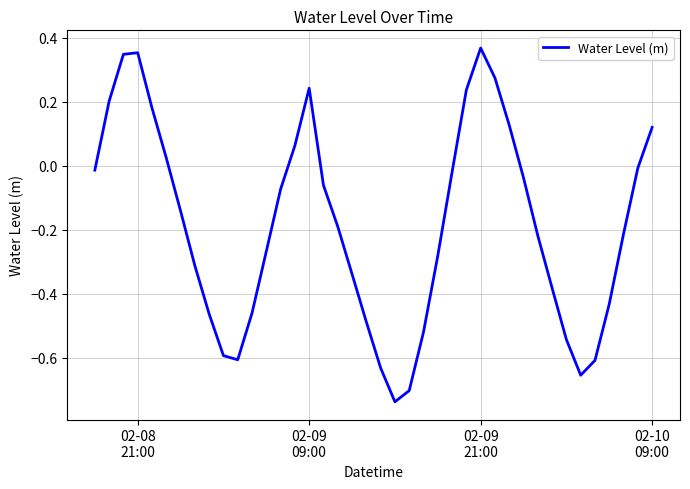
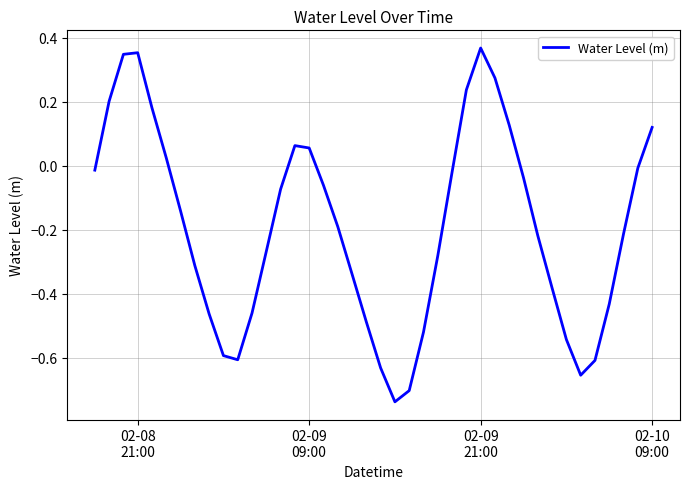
  {
    "02-08 21:00": 0.35,
-   "02-09 09:00": 0.24,
+   "02-09 09:00": 0.06,
    "02-09 21:00": 0.37,
    "02-10 09:00": 0.12
  }
